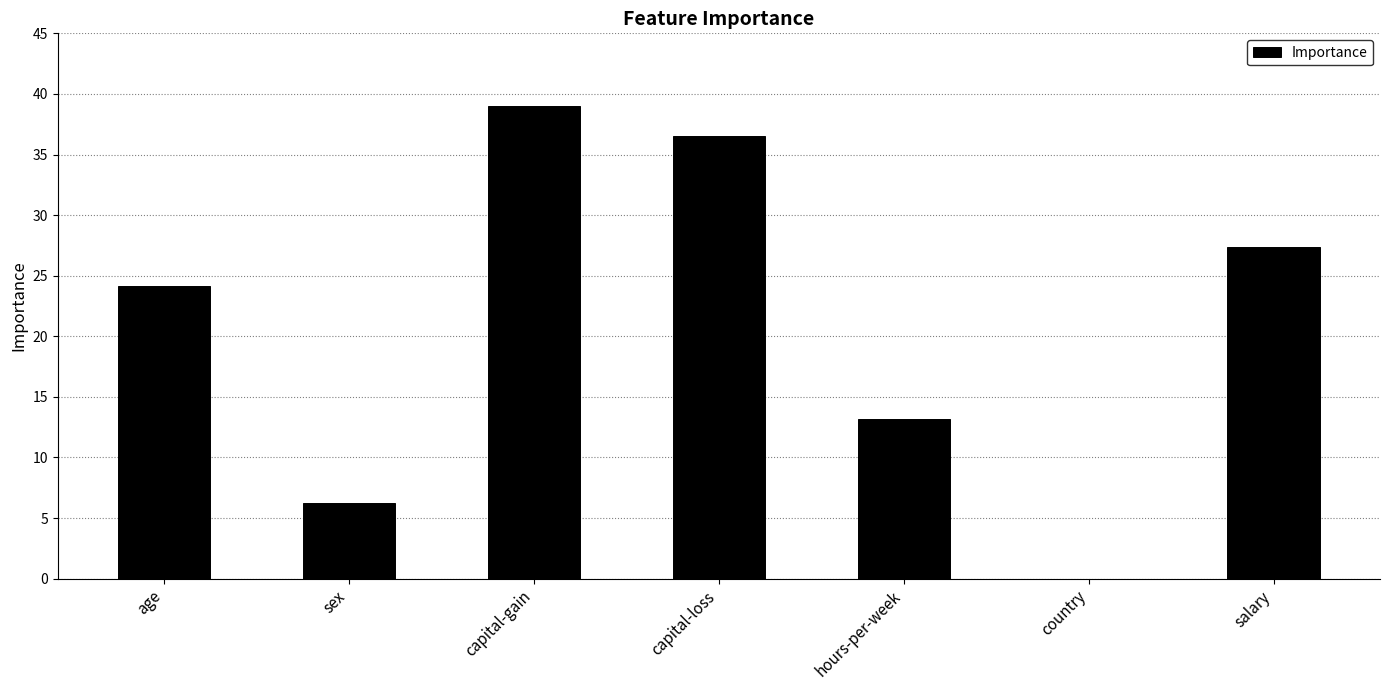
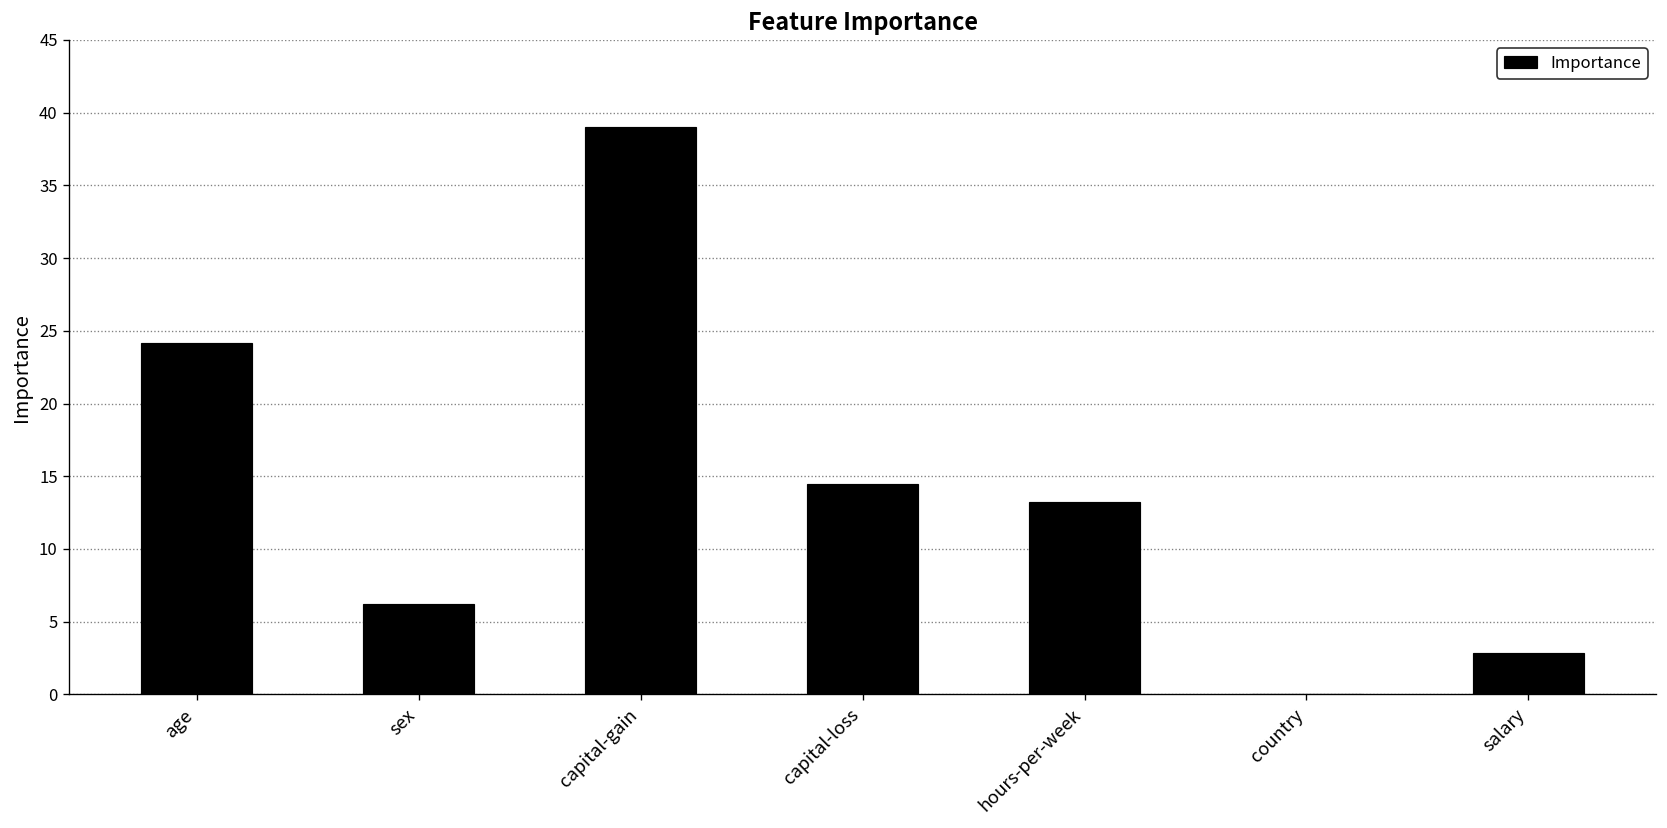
  {
    "age": 24.2,
    "sex": 6.2,
    "capital-gain": 39.0,
-   "capital-loss": 36.6,
+   "capital-loss": 14.4,
    "hours-per-week": 13.2,
    "country": 0.0,
-   "salary": 27.4
+   "salary": 2.8
  }
